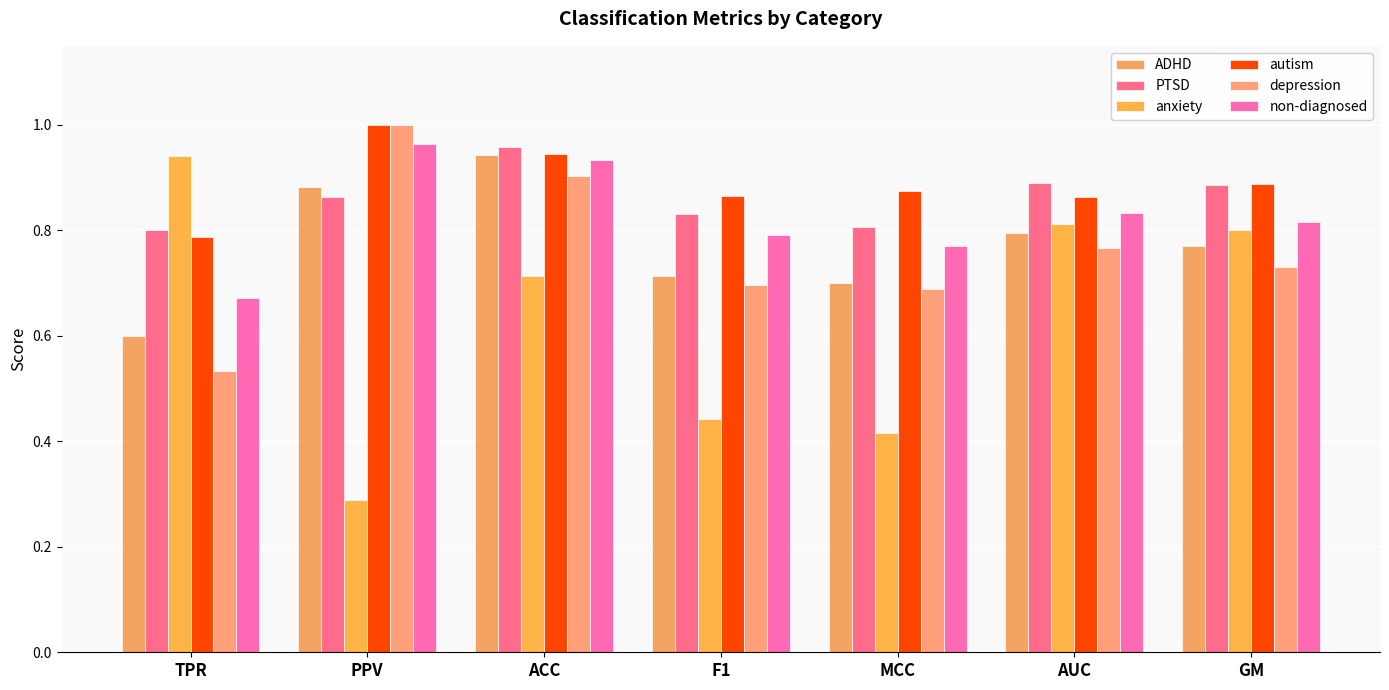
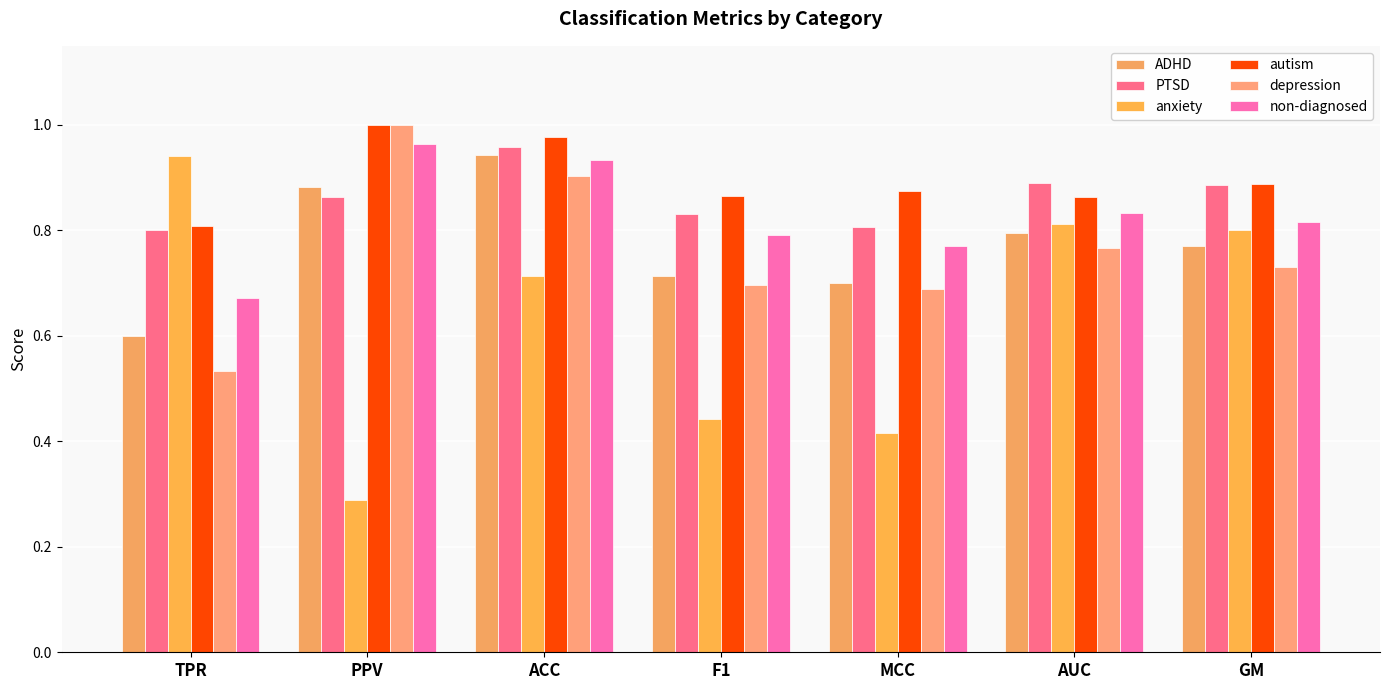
  {
    "autism": {
-     "TPR": 0.79,
+     "TPR": 0.81,
      "PPV": 1.00,
-     "ACC": 0.95,
+     "ACC": 0.98,
      "F1": 0.86,
      "MCC": 0.88,
      "AUC": 0.86,
      "GM": 0.89
    }
  }
